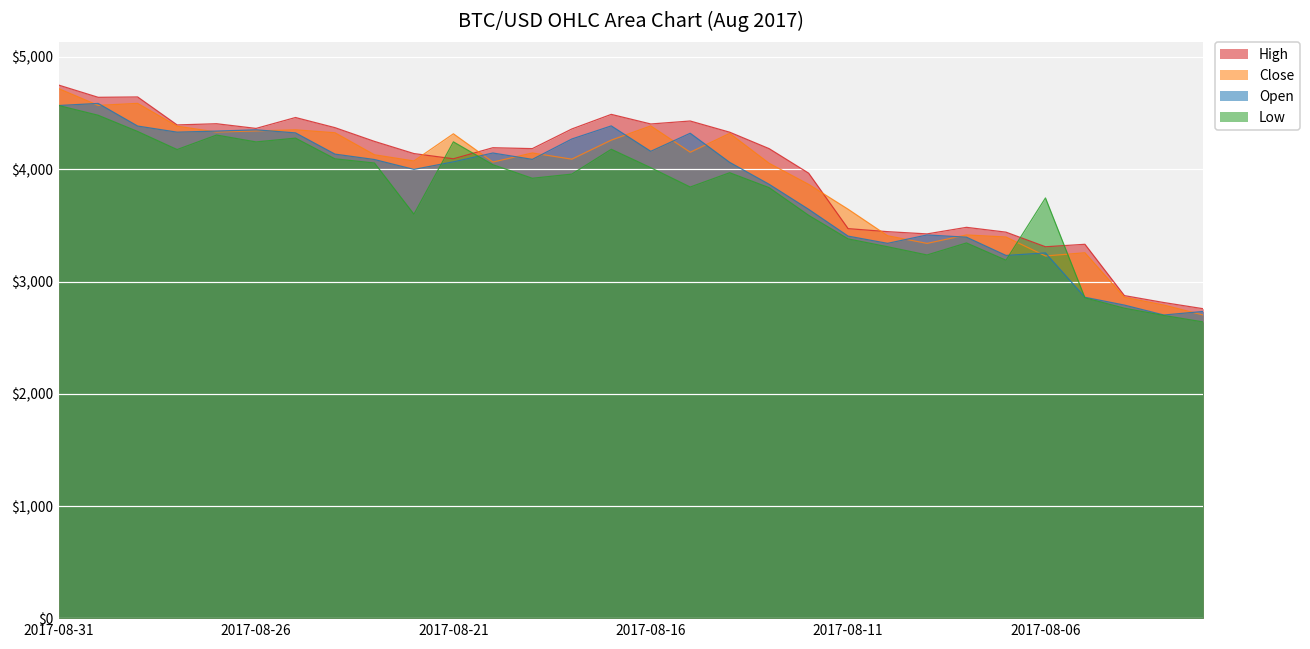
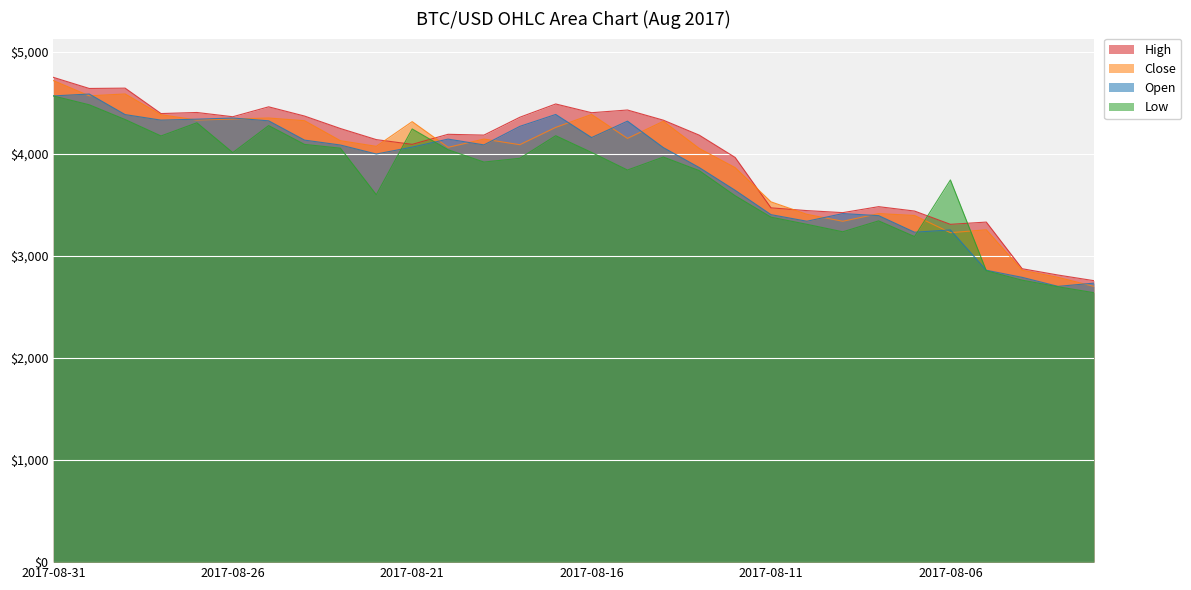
  {
    "High": {
      "2017-08-31": "$4,750",
      "2017-08-21": "$4,090",
      "2017-08-11": "$3,470",
      "2017-08-06": "$3,310"
    },
    "Close": {
      "2017-08-31": "$4,720",
      "2017-08-21": "$4,320",
-     "2017-08-11": "$3,640",
+     "2017-08-11": "$3,530",
      "2017-08-06": "$3,230"
    },
    "Open": {
      "2017-08-21": "$4,070",
      "2017-08-16": "$4,160",
      "2017-08-06": "$3,260"
    },
    "Low": {
-     "2017-08-26": "$4,240",
+     "2017-08-26": "$4,010",
      "2017-08-21": "$4,240",
      "2017-08-16": "$4,010",
      "2017-08-06": "$3,740"
    }
  }
